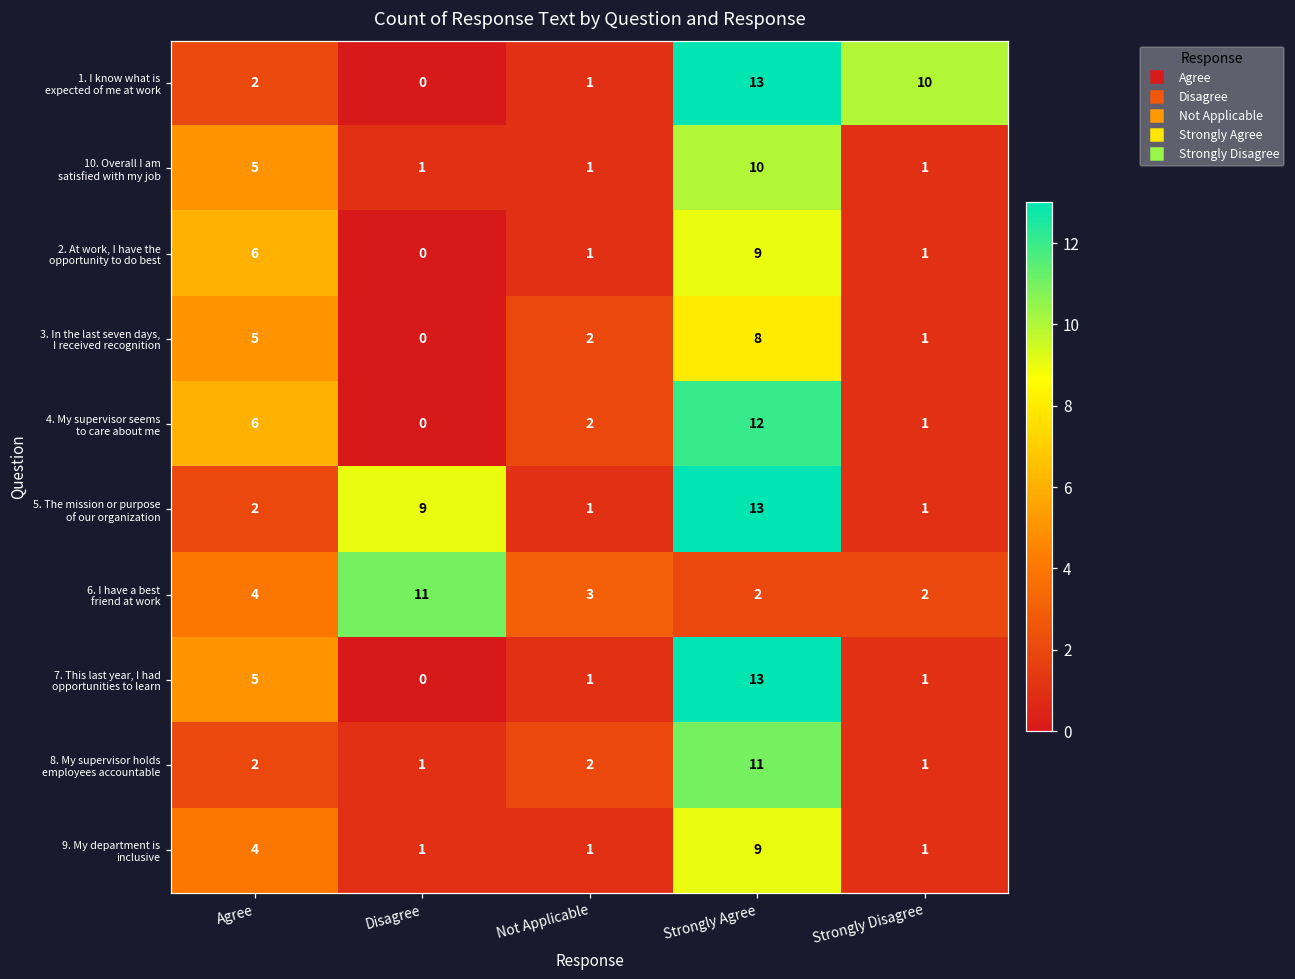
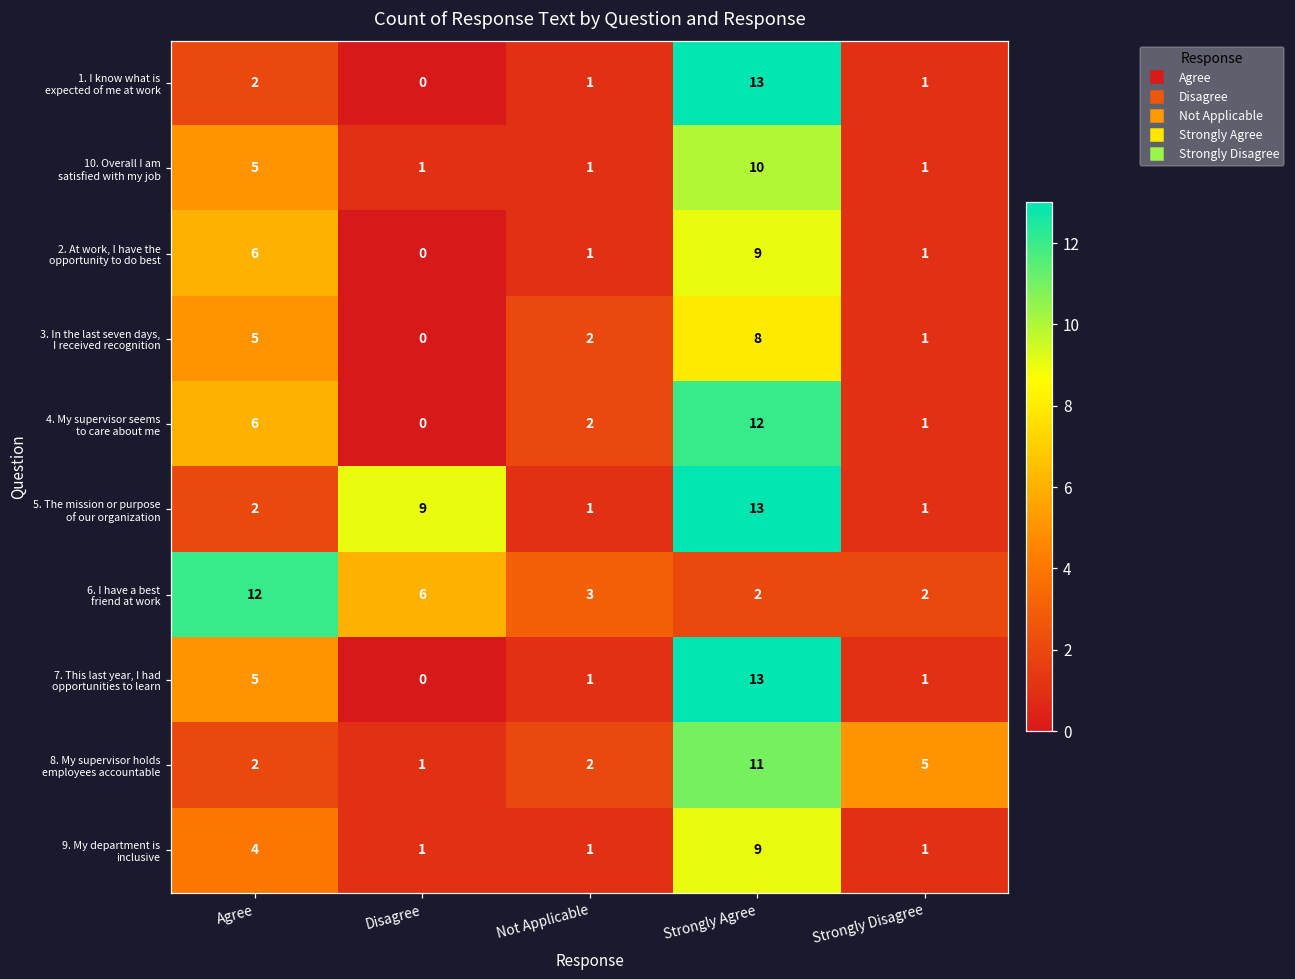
  {
    "1. I know what is expected of me at work": {
      "Agree": 2,
      "Disagree": 0,
      "Not Applicable": 1,
      "Strongly Agree": 13,
-     "Strongly Disagree": 10
+     "Strongly Disagree": 1
    },
    "10. Overall I am satisfied with my job": {
      "Agree": 5,
      "Disagree": 1,
      "Not Applicable": 1,
      "Strongly Agree": 10,
      "Strongly Disagree": 1
    },
    "2. At work, I have the opportunity to do best": {
      "Agree": 6,
      "Disagree": 0,
      "Not Applicable": 1,
      "Strongly Agree": 9,
      "Strongly Disagree": 1
    },
    "3. In the last seven days, I received recognition": {
      "Agree": 5,
      "Disagree": 0,
      "Not Applicable": 2,
      "Strongly Agree": 8,
      "Strongly Disagree": 1
    },
    "4. My supervisor seems to care about me": {
      "Agree": 6,
      "Disagree": 0,
      "Not Applicable": 2,
      "Strongly Agree": 12,
      "Strongly Disagree": 1
    },
    "5. The mission or purpose of our organization": {
      "Agree": 2,
      "Disagree": 9,
      "Not Applicable": 1,
      "Strongly Agree": 13,
      "Strongly Disagree": 1
    },
    "6. I have a best friend at work": {
-     "Agree": 4,
-     "Disagree": 11,
+     "Agree": 12,
+     "Disagree": 6,
      "Not Applicable": 3,
      "Strongly Agree": 2,
      "Strongly Disagree": 2
    },
    "7. This last year, I had opportunities to learn": {
      "Agree": 5,
      "Disagree": 0,
      "Not Applicable": 1,
      "Strongly Agree": 13,
      "Strongly Disagree": 1
    },
    "8. My supervisor holds employees accountable": {
      "Agree": 2,
      "Disagree": 1,
      "Not Applicable": 2,
      "Strongly Agree": 11,
-     "Strongly Disagree": 1
+     "Strongly Disagree": 5
    },
    "9. My department is inclusive": {
      "Agree": 4,
      "Disagree": 1,
      "Not Applicable": 1,
      "Strongly Agree": 9,
      "Strongly Disagree": 1
    }
  }
